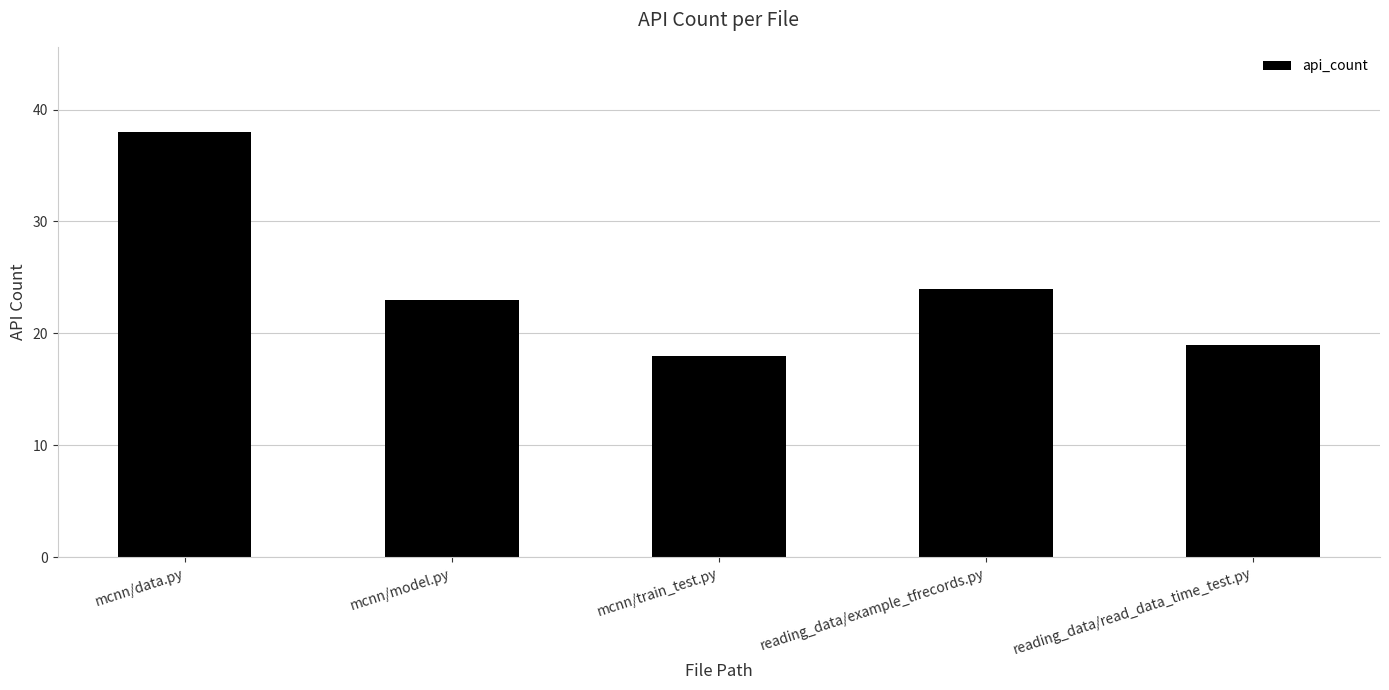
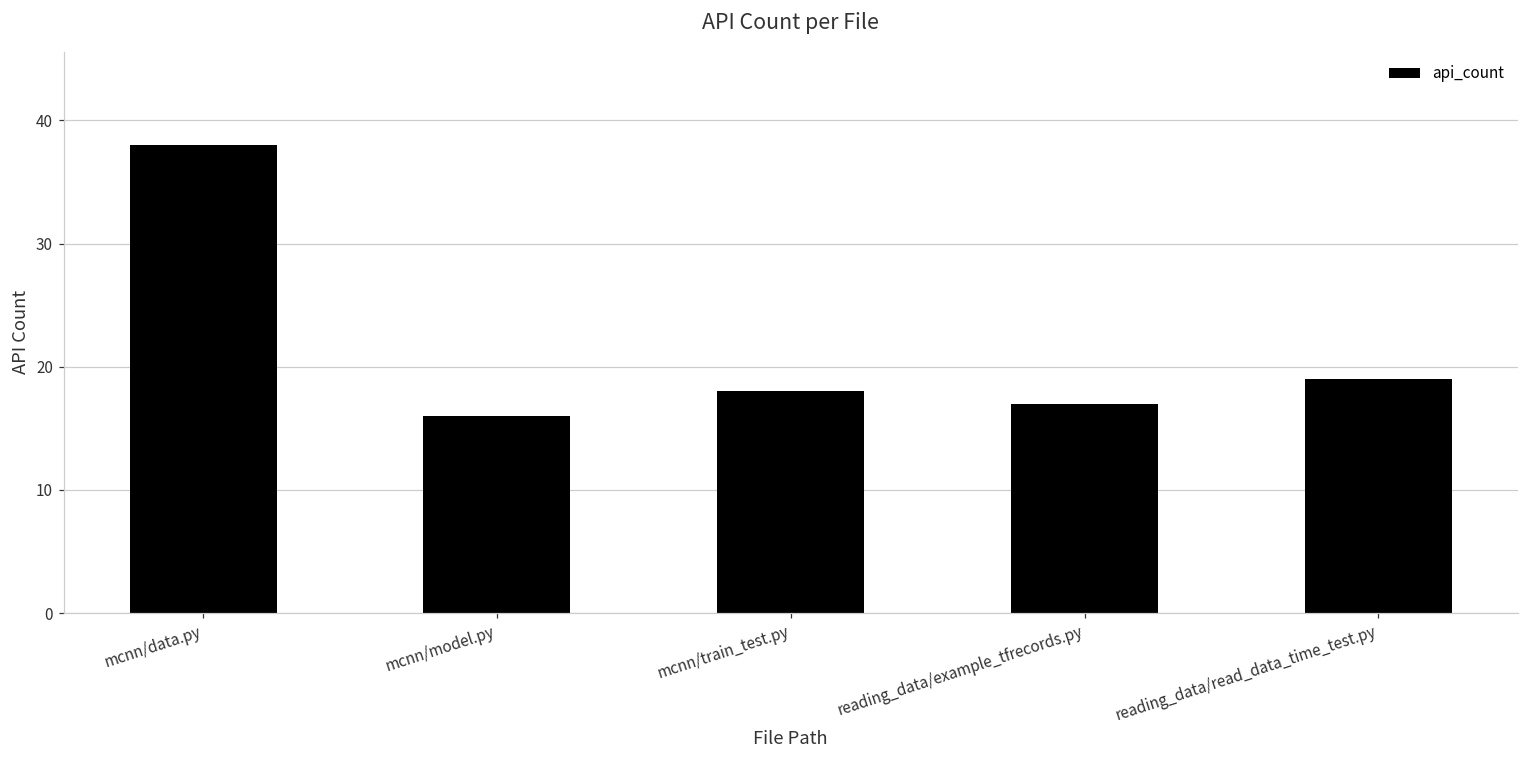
  {
    "mcnn/data.py": 38,
-   "mcnn/model.py": 23,
+   "mcnn/model.py": 16,
    "mcnn/train_test.py": 18,
-   "reading_data/example_tfrecords.py": 24,
+   "reading_data/example_tfrecords.py": 17,
    "reading_data/read_data_time_test.py": 19
  }
